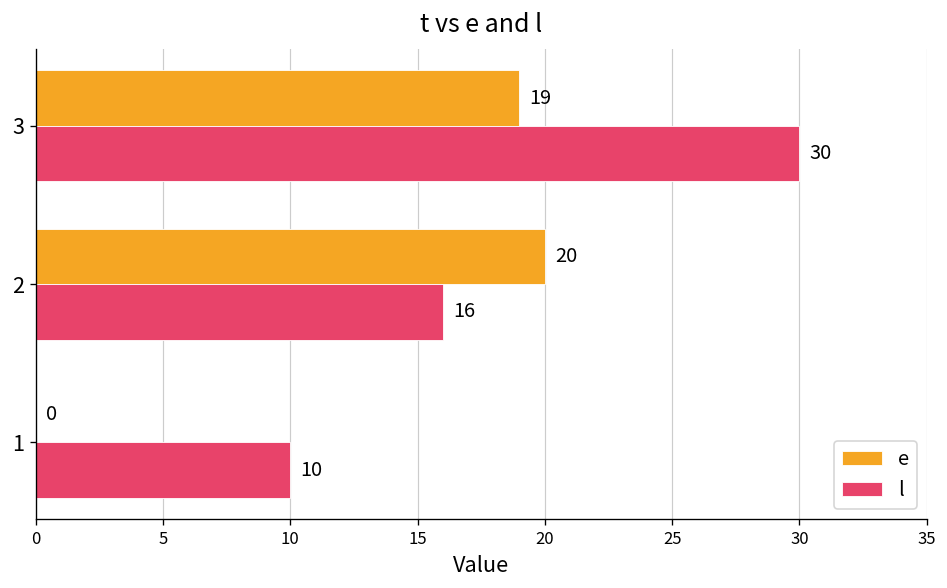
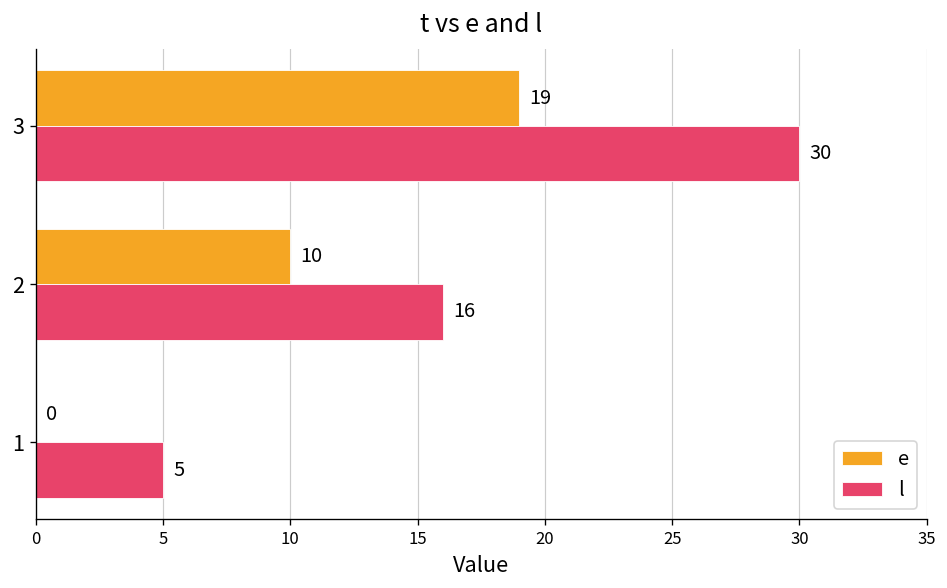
  {
    "e": {
      "3": 19,
-     "2": 20,
+     "2": 10,
      "1": 0
    },
    "l": {
      "3": 30,
      "2": 16,
-     "1": 10
+     "1": 5
    }
  }
